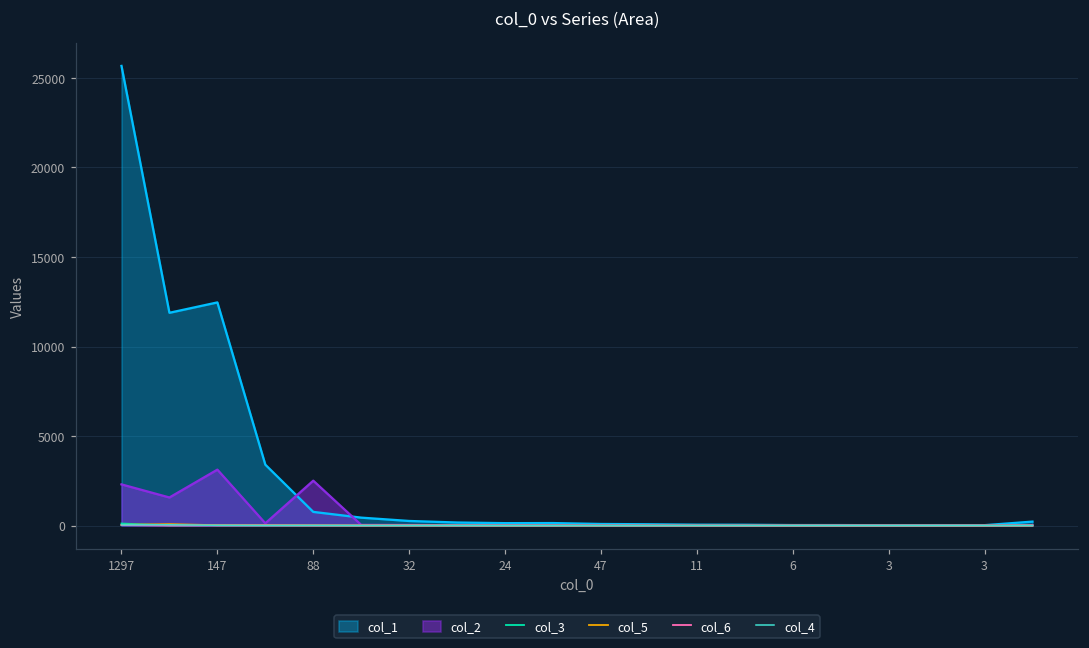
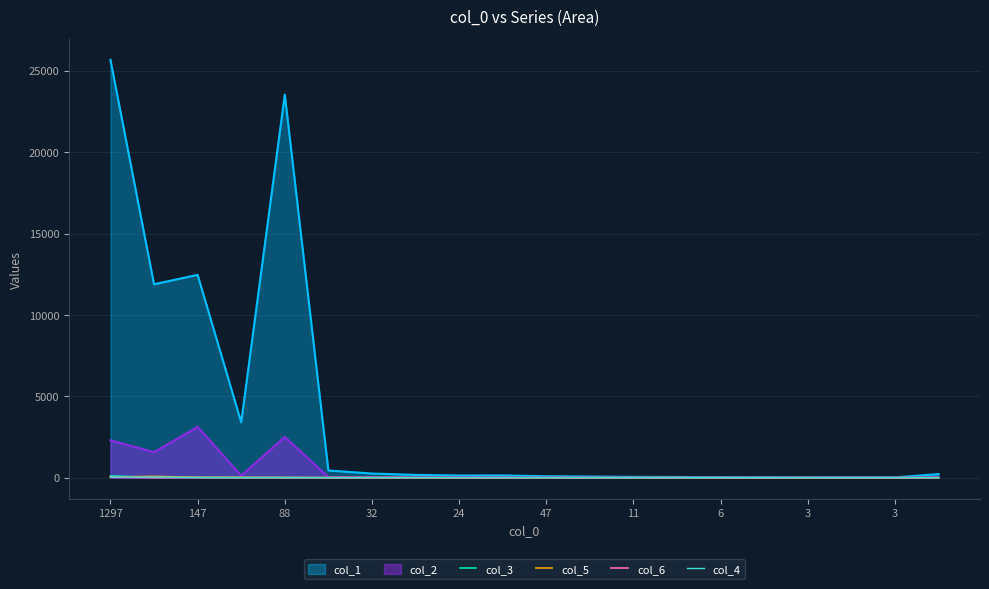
  {
    "col_1": {
      "1297": 25700,
      "147": 12500,
-     "88": 800,
+     "88": 23500,
      "32": 300
    },
    "col_2": {
      "1297": 2300,
      "147": 3100,
      "88": 2500
    }
  }
